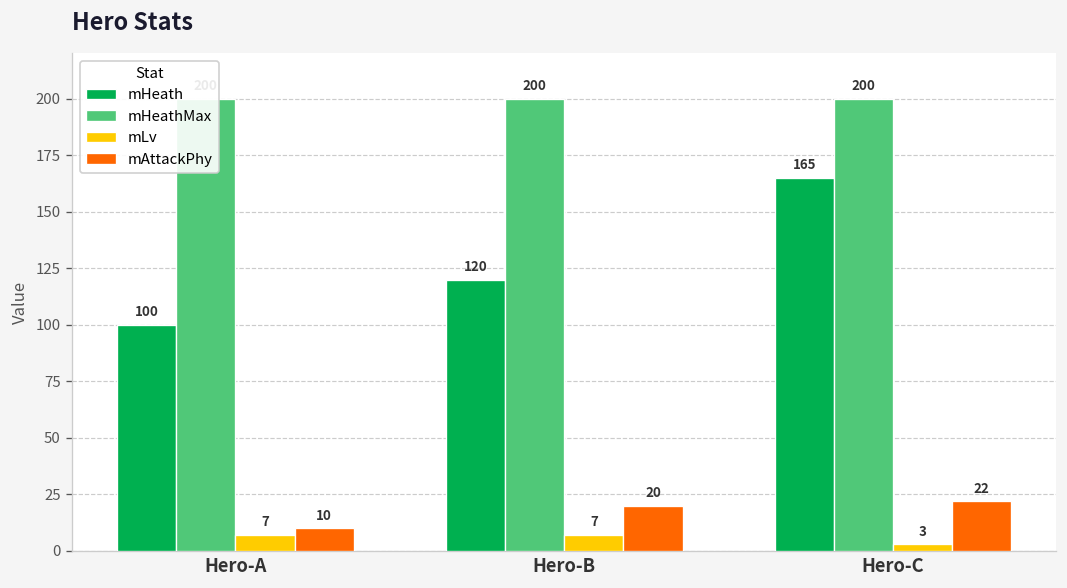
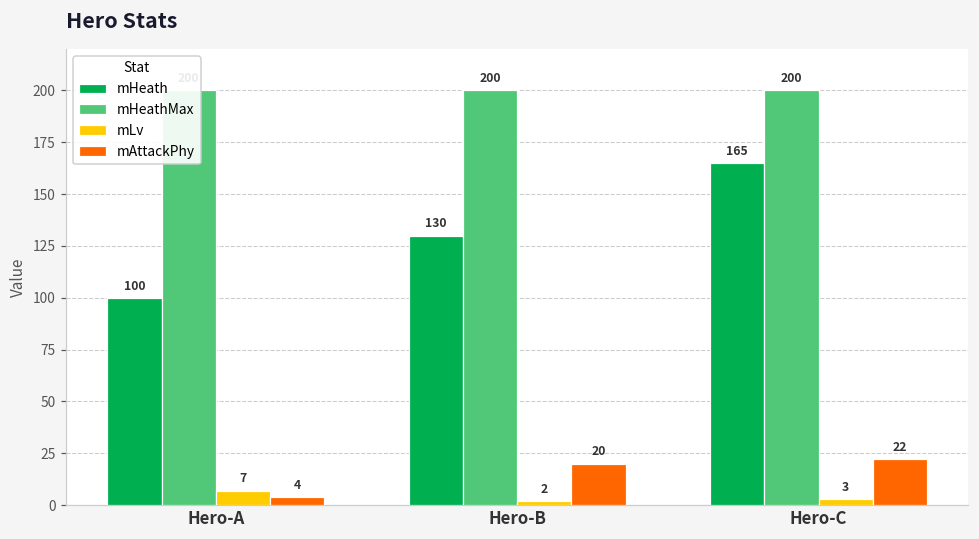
  {
    "mHeath": {
      "Hero-A": 100,
-     "Hero-B": 120,
+     "Hero-B": 130,
      "Hero-C": 165
    },
    "mHeathMax": {
      "Hero-B": 200,
      "Hero-C": 200
    },
    "mLv": {
      "Hero-A": 7,
-     "Hero-B": 7,
+     "Hero-B": 2,
      "Hero-C": 3
    },
    "mAttackPhy": {
-     "Hero-A": 10,
+     "Hero-A": 4,
      "Hero-B": 20,
      "Hero-C": 22
    }
  }
